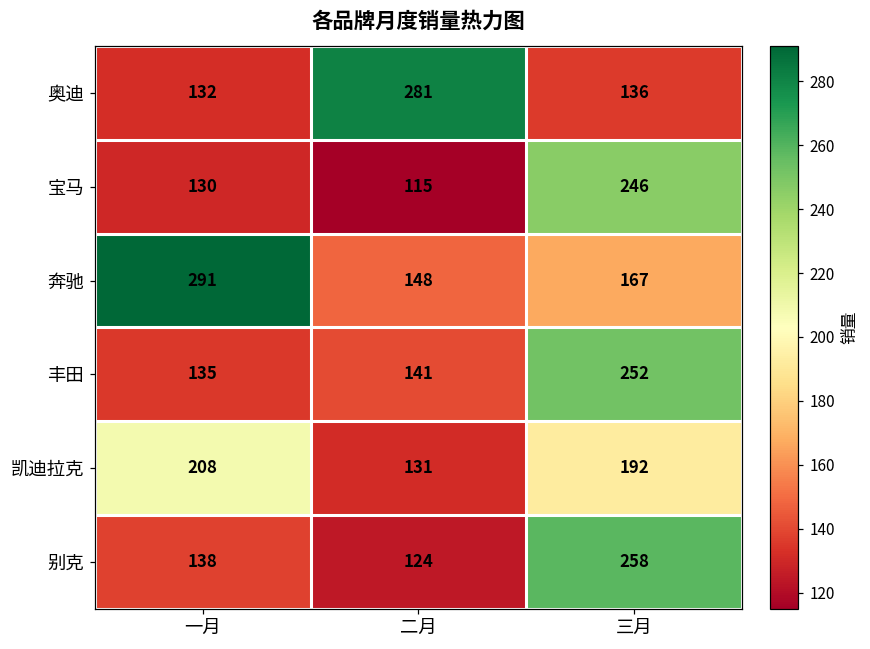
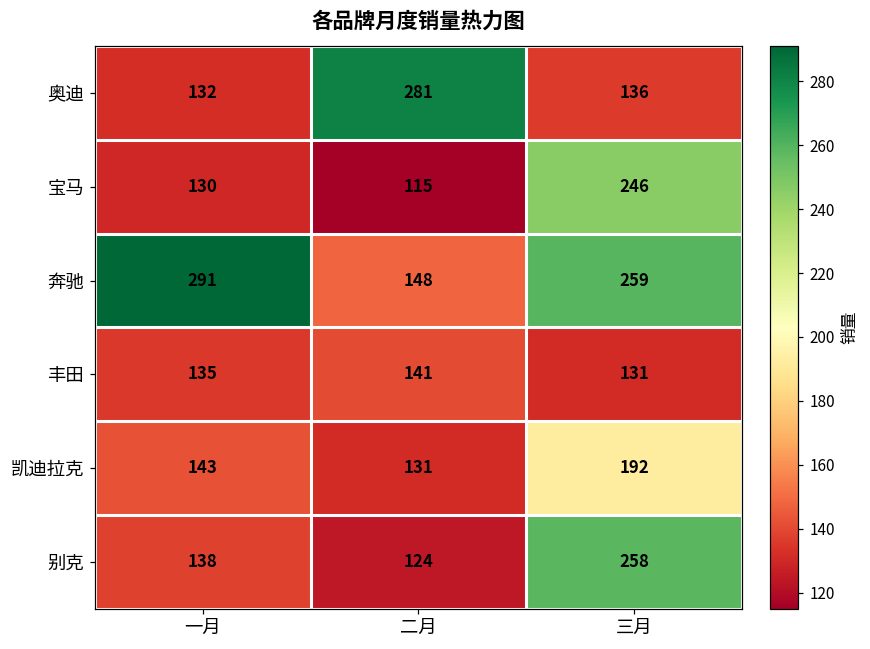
  {
    "奥迪": {
      "一月": 132,
      "二月": 281,
      "三月": 136
    },
    "宝马": {
      "一月": 130,
      "二月": 115,
      "三月": 246
    },
    "奔驰": {
      "一月": 291,
      "二月": 148,
-     "三月": 167
+     "三月": 259
    },
    "丰田": {
      "一月": 135,
      "二月": 141,
-     "三月": 252
+     "三月": 131
    },
    "凯迪拉克": {
-     "一月": 208,
+     "一月": 143,
      "二月": 131,
      "三月": 192
    },
    "别克": {
      "一月": 138,
      "二月": 124,
      "三月": 258
    }
  }
